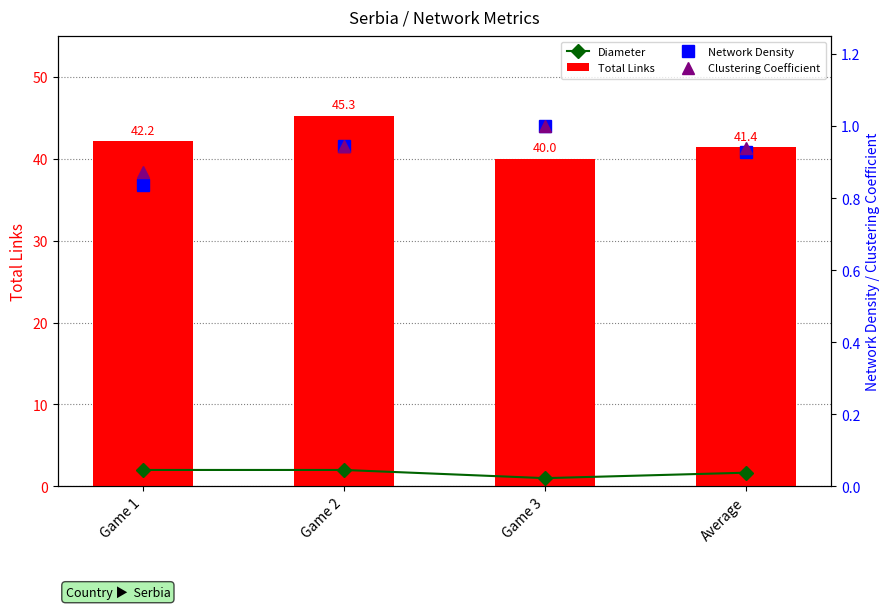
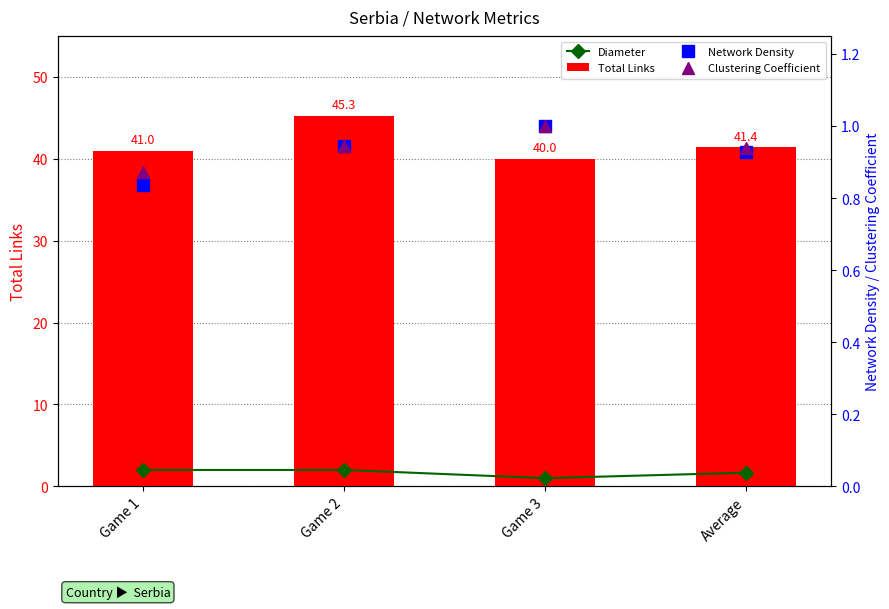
  {
    "Total Links": {
-     "Game 1": 42.2,
+     "Game 1": 41.0,
      "Game 2": 45.3,
      "Game 3": 40.0,
      "Average": 41.4
    }
  }
